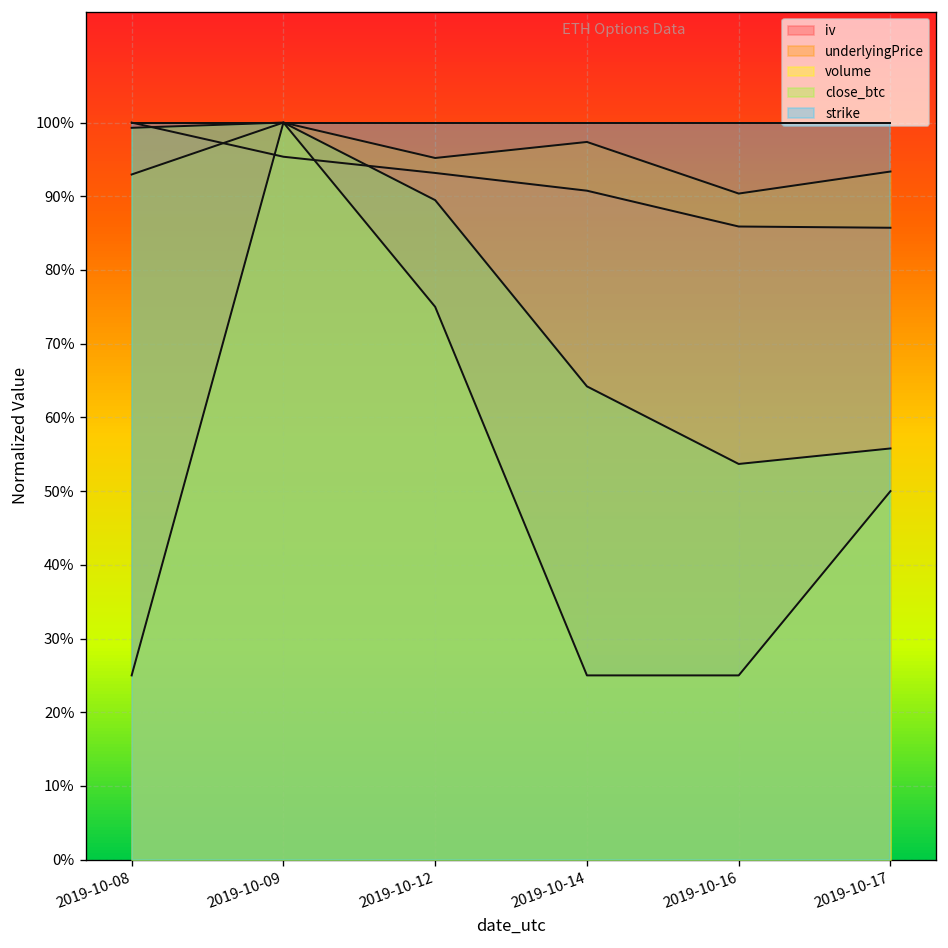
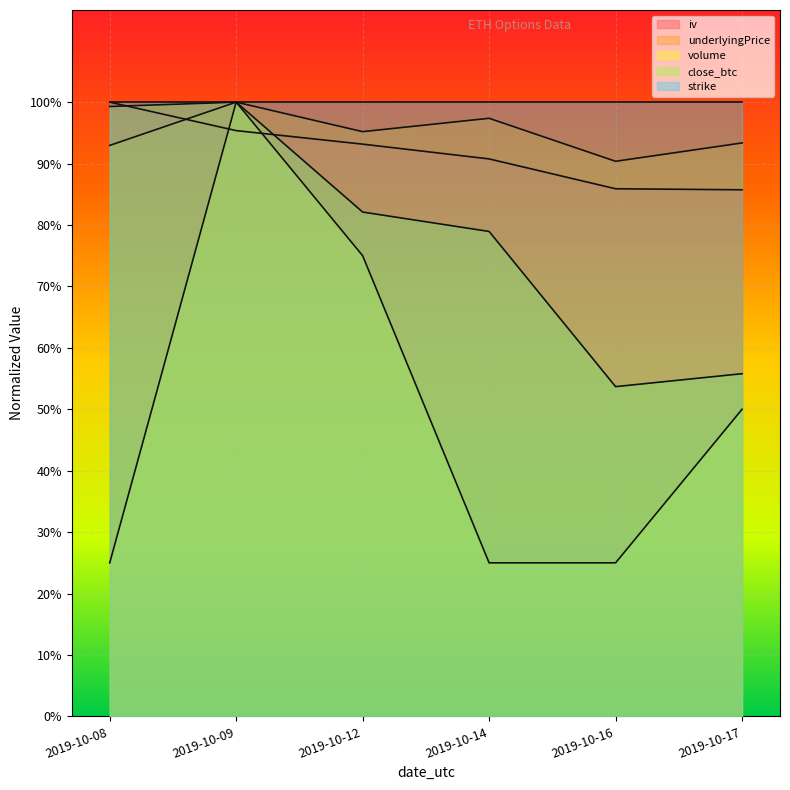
  {
    "close_btc": {
      "2019-10-08": "99%",
-     "2019-10-12": "89%",
-     "2019-10-14": "64%",
+     "2019-10-12": "82%",
+     "2019-10-14": "79%",
      "2019-10-16": "54%",
      "2019-10-17": "56%"
    },
    "strike": {
      "2019-10-12": "100%",
      "2019-10-14": "100%",
      "2019-10-16": "100%",
      "2019-10-17": "100%"
    }
  }
